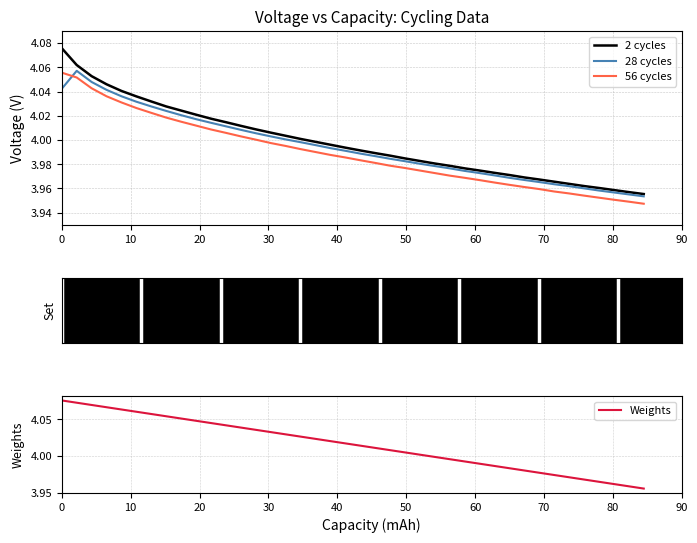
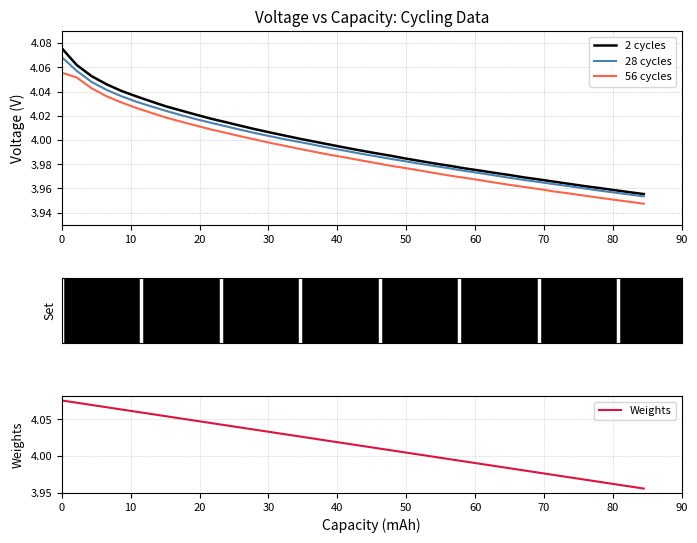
  {
    "Voltage vs Capacity: Cycling Data": {
      "2 cycles": {
        "0": 4.076
      },
      "28 cycles": {
-       "0": 4.042
+       "0": 4.068
      },
      "56 cycles": {
        "0": 4.056
      }
    }
  }
